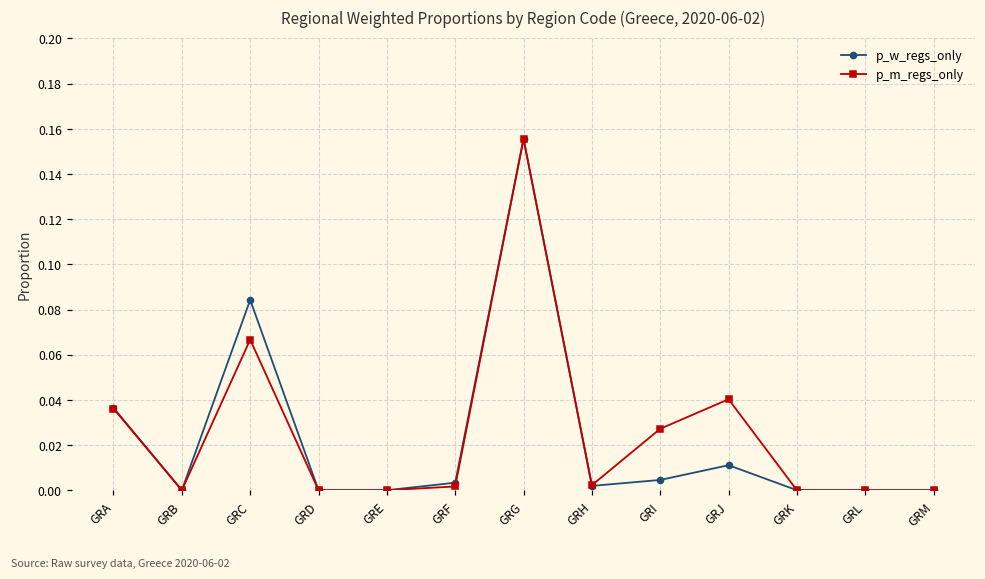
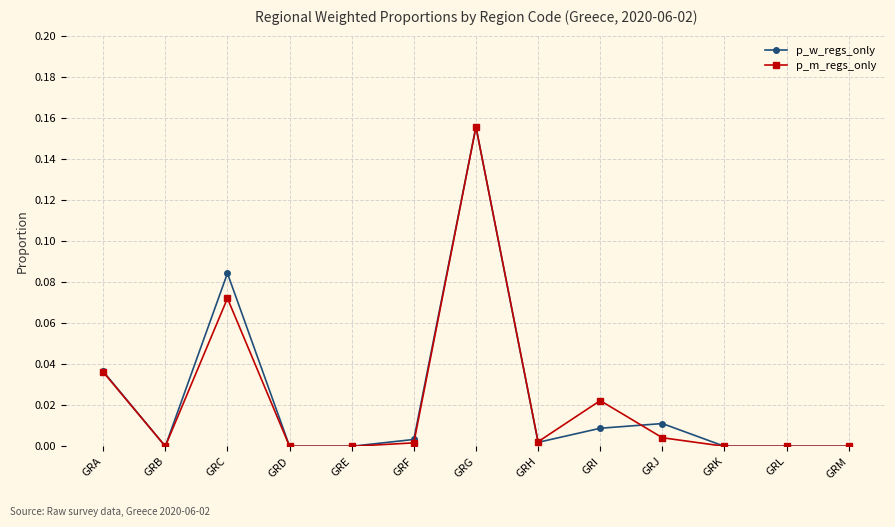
  {
    "p_w_regs_only": {
      "GRC": 0.084,
      "GRF": 0.003,
-     "GRI": 0.005,
+     "GRI": 0.009,
      "GRJ": 0.011
    },
    "p_m_regs_only": {
-     "GRC": 0.067,
+     "GRC": 0.072,
      "GRF": 0.002,
-     "GRI": 0.027,
-     "GRJ": 0.040
+     "GRI": 0.022,
+     "GRJ": 0.004
    }
  }
